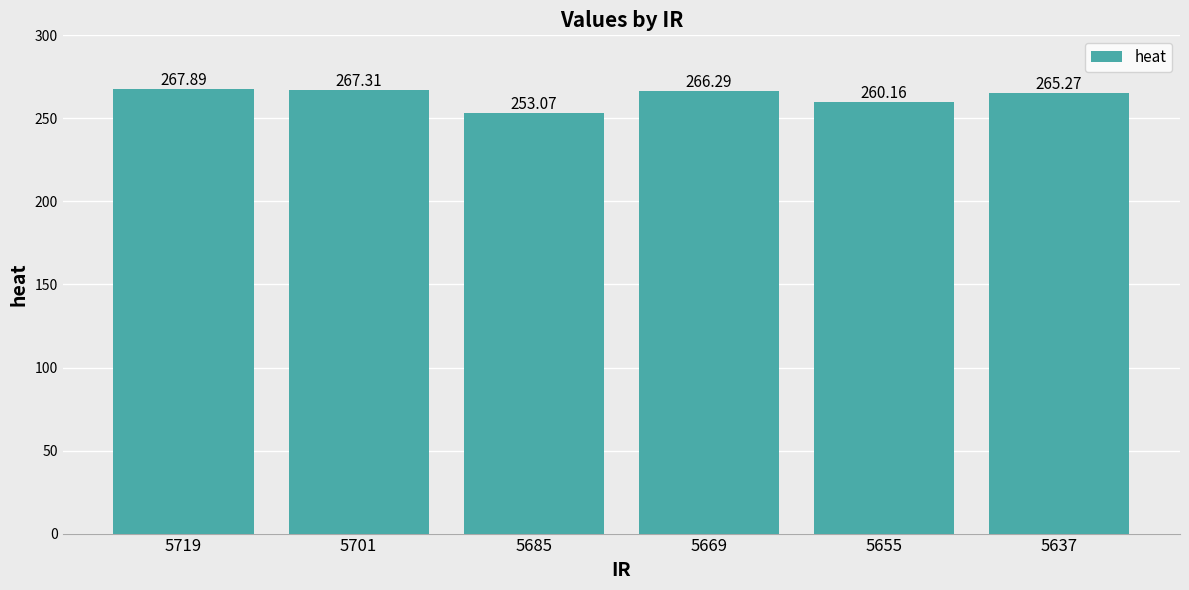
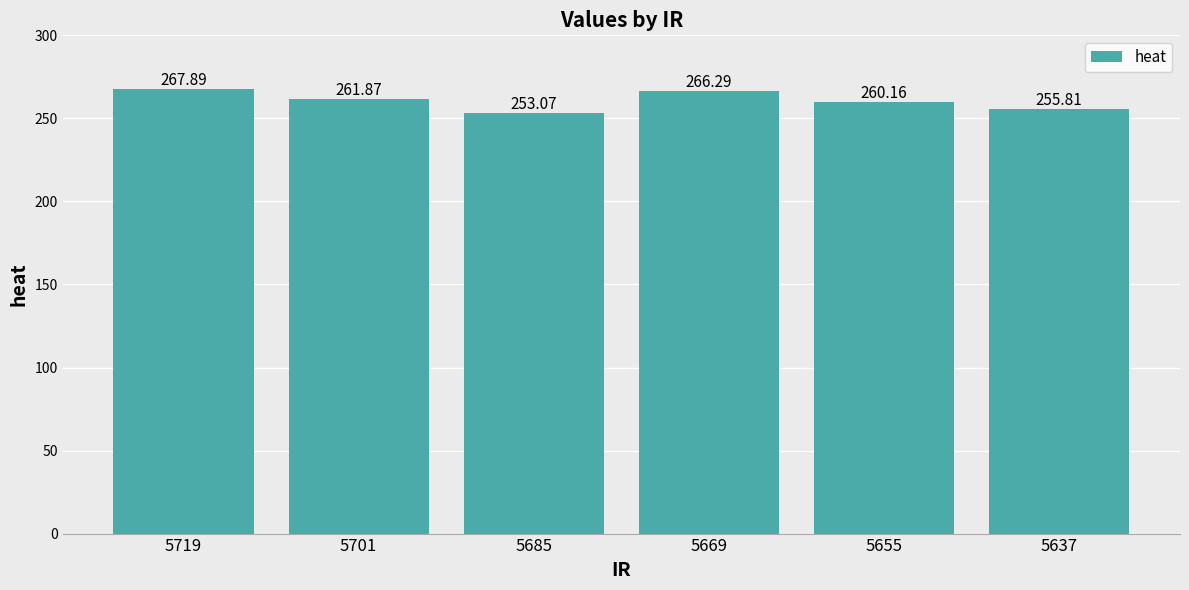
  {
    "5719": 267.89,
-   "5701": 267.31,
+   "5701": 261.87,
    "5685": 253.07,
    "5669": 266.29,
    "5655": 260.16,
-   "5637": 265.27
+   "5637": 255.81
  }
